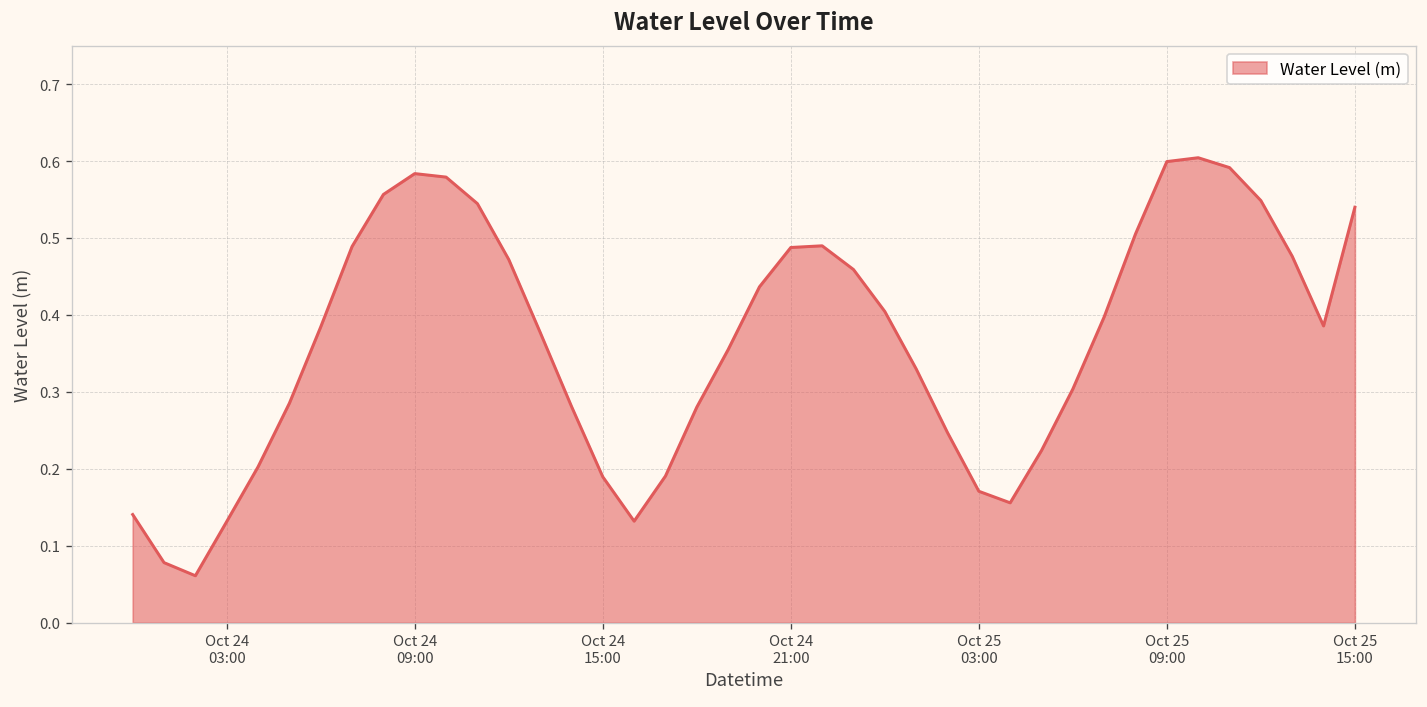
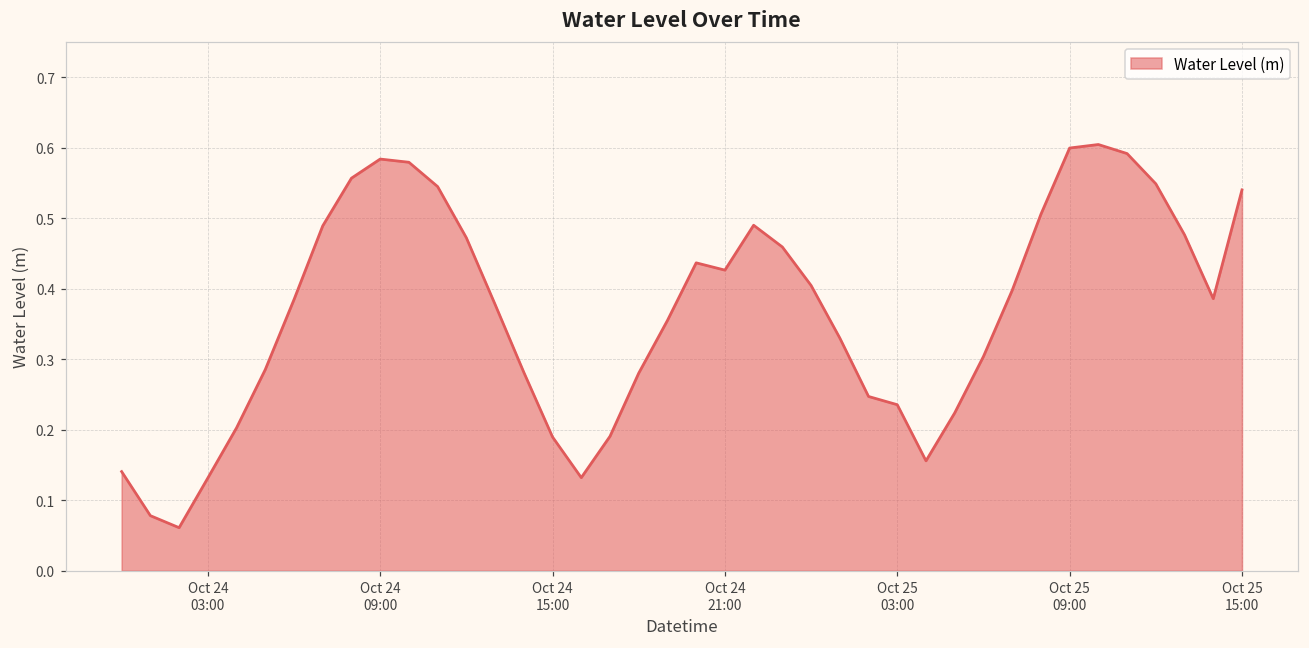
  {
    "Oct 24 03:00": 0.13,
    "Oct 24 09:00": 0.58,
    "Oct 24 15:00": 0.19,
-   "Oct 24 21:00": 0.49,
-   "Oct 25 03:00": 0.17,
+   "Oct 24 21:00": 0.43,
+   "Oct 25 03:00": 0.24,
    "Oct 25 09:00": 0.60,
    "Oct 25 15:00": 0.54
  }
